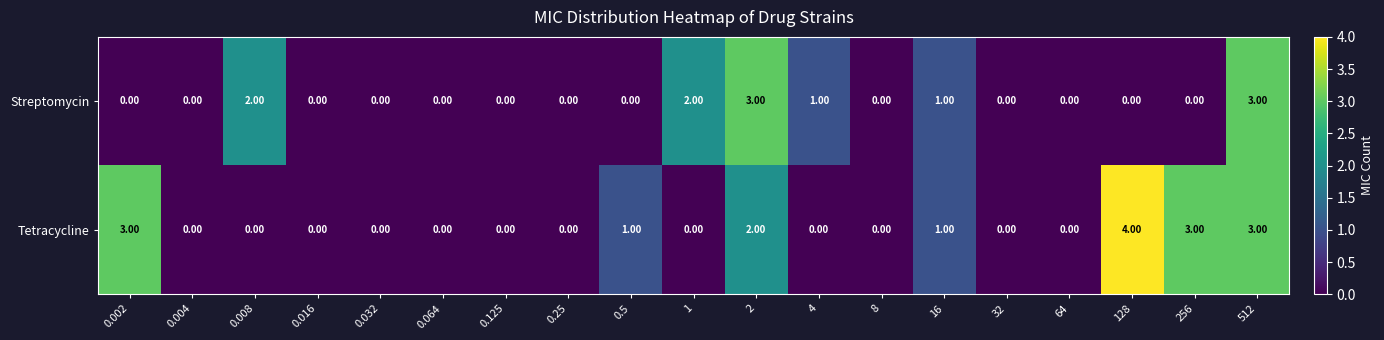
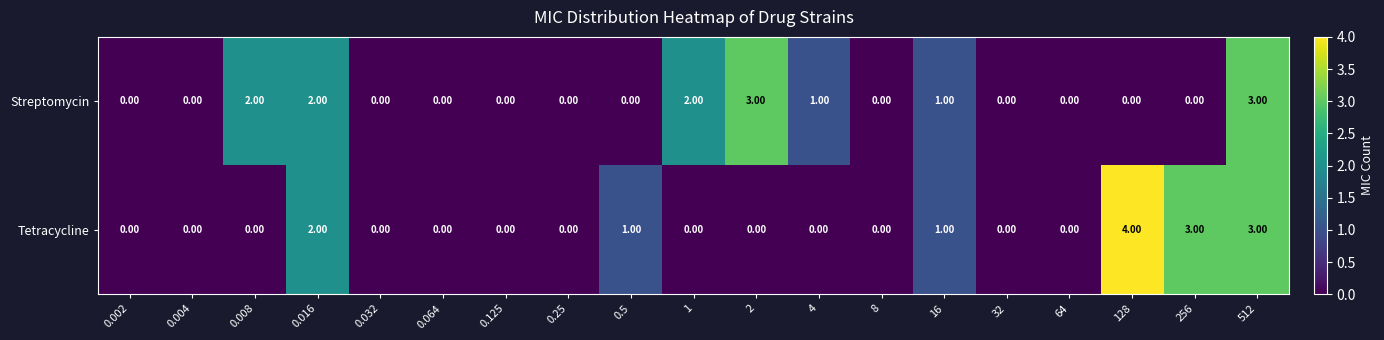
  {
    "Streptomycin": {
      "0.002": 0.00,
      "0.004": 0.00,
      "0.008": 2.00,
-     "0.016": 0.00,
+     "0.016": 2.00,
      "0.032": 0.00,
      "0.064": 0.00,
      "0.125": 0.00,
      "0.25": 0.00,
      "0.5": 0.00,
      "1": 2.00,
      "2": 3.00,
      "4": 1.00,
      "8": 0.00,
      "16": 1.00,
      "32": 0.00,
      "64": 0.00,
      "128": 0.00,
      "256": 0.00,
      "512": 3.00
    },
    "Tetracycline": {
-     "0.002": 3.00,
+     "0.002": 0.00,
      "0.004": 0.00,
      "0.008": 0.00,
-     "0.016": 0.00,
+     "0.016": 2.00,
      "0.032": 0.00,
      "0.064": 0.00,
      "0.125": 0.00,
      "0.25": 0.00,
      "0.5": 1.00,
      "1": 0.00,
-     "2": 2.00,
+     "2": 0.00,
      "4": 0.00,
      "8": 0.00,
      "16": 1.00,
      "32": 0.00,
      "64": 0.00,
      "128": 4.00,
      "256": 3.00,
      "512": 3.00
    }
  }
